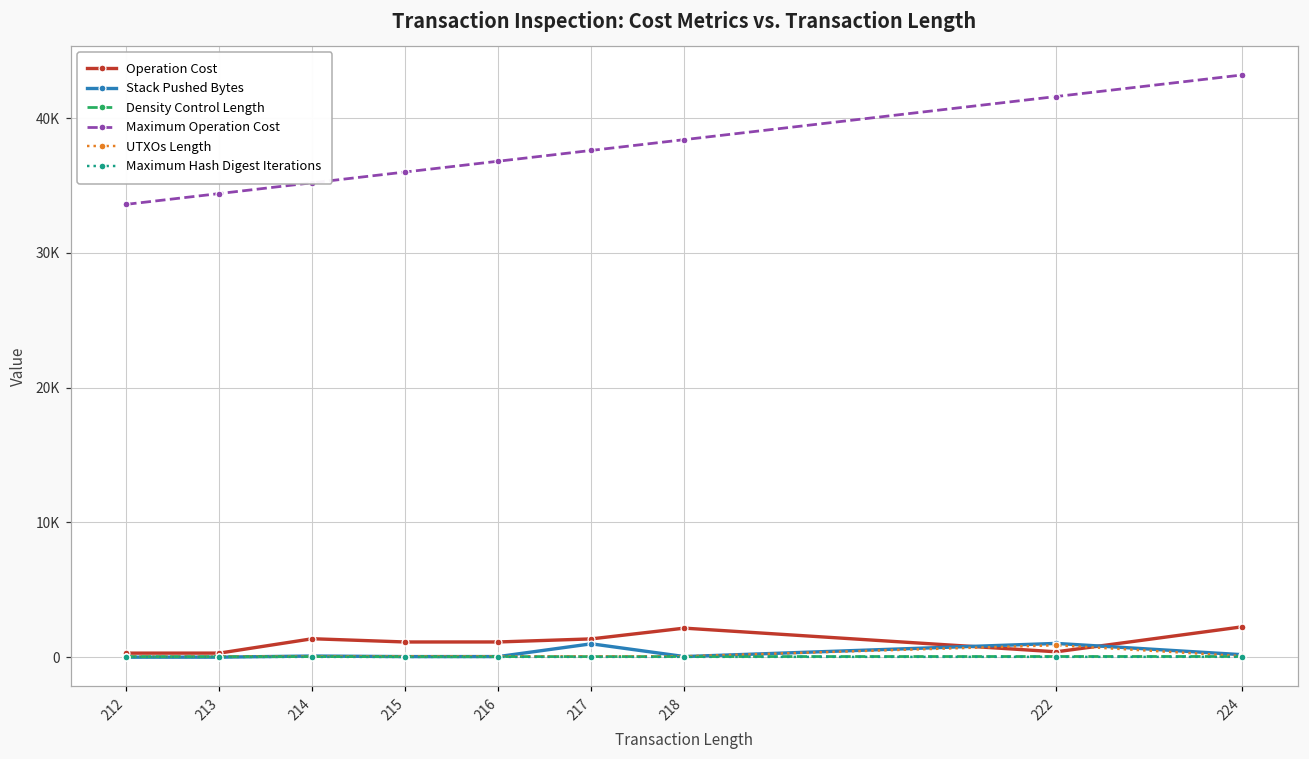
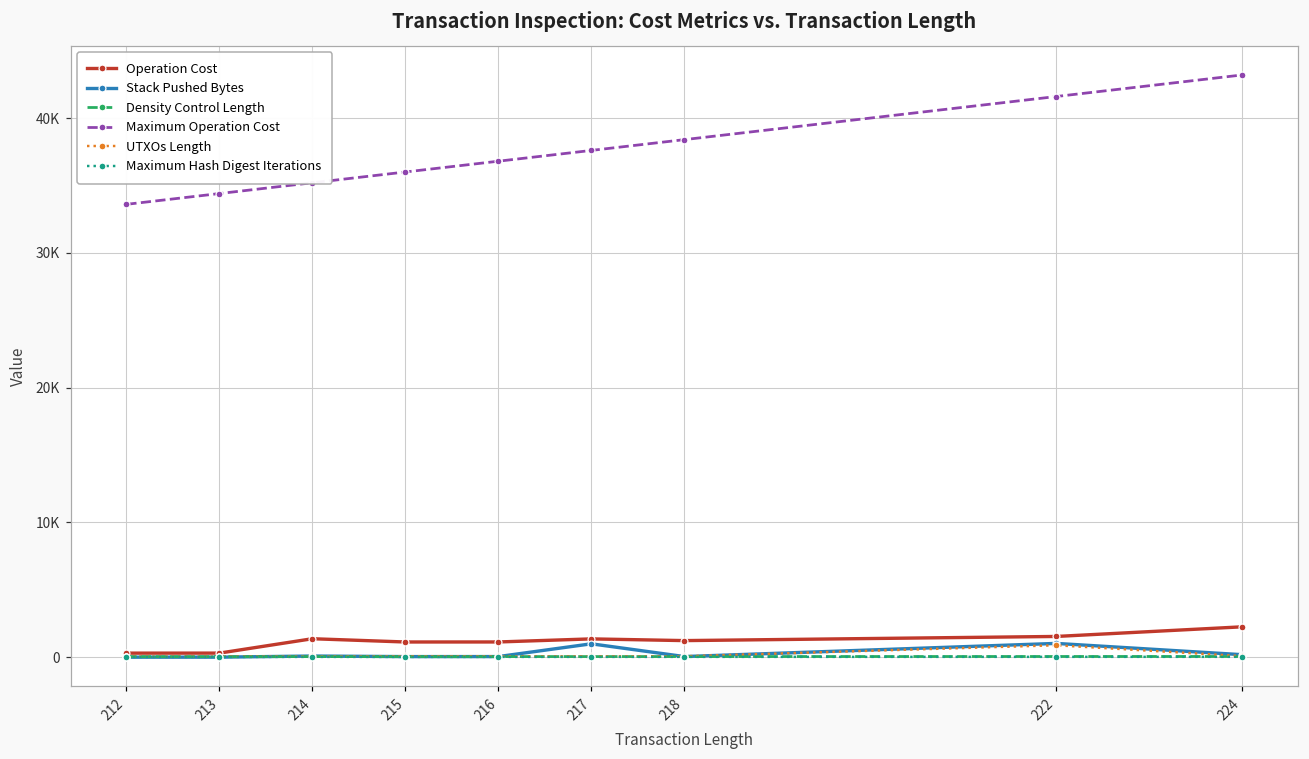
  {
    "Operation Cost": {
      "212": 300,
      "213": 300,
      "214": 1400,
      "215": 1100,
      "216": 1100,
      "217": 1400,
-     "218": 2200,
-     "222": 400,
+     "218": 1200,
+     "222": 1500,
      "224": 2300
    },
    "Stack Pushed Bytes": {
      "217": 1000
    },
    "Maximum Operation Cost": {
      "212": 33600,
      "213": 34400,
      "215": 36000,
      "216": 36800,
      "217": 37600,
      "218": 38400,
      "222": 41600,
      "224": 43200
    }
  }
